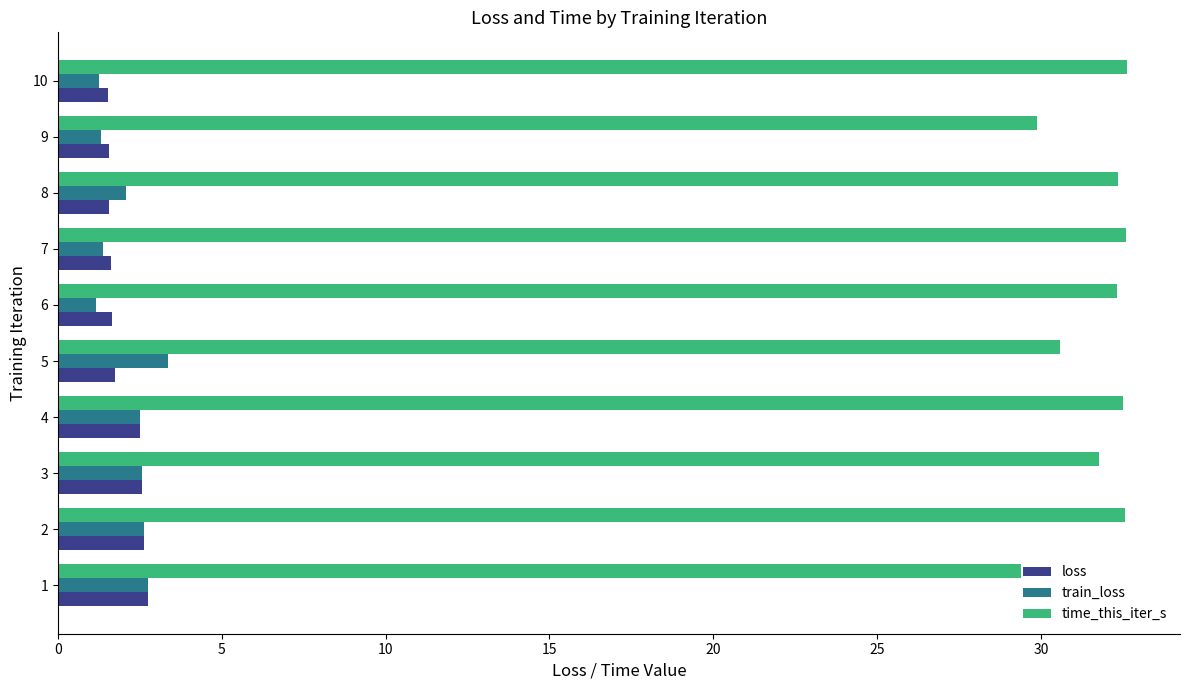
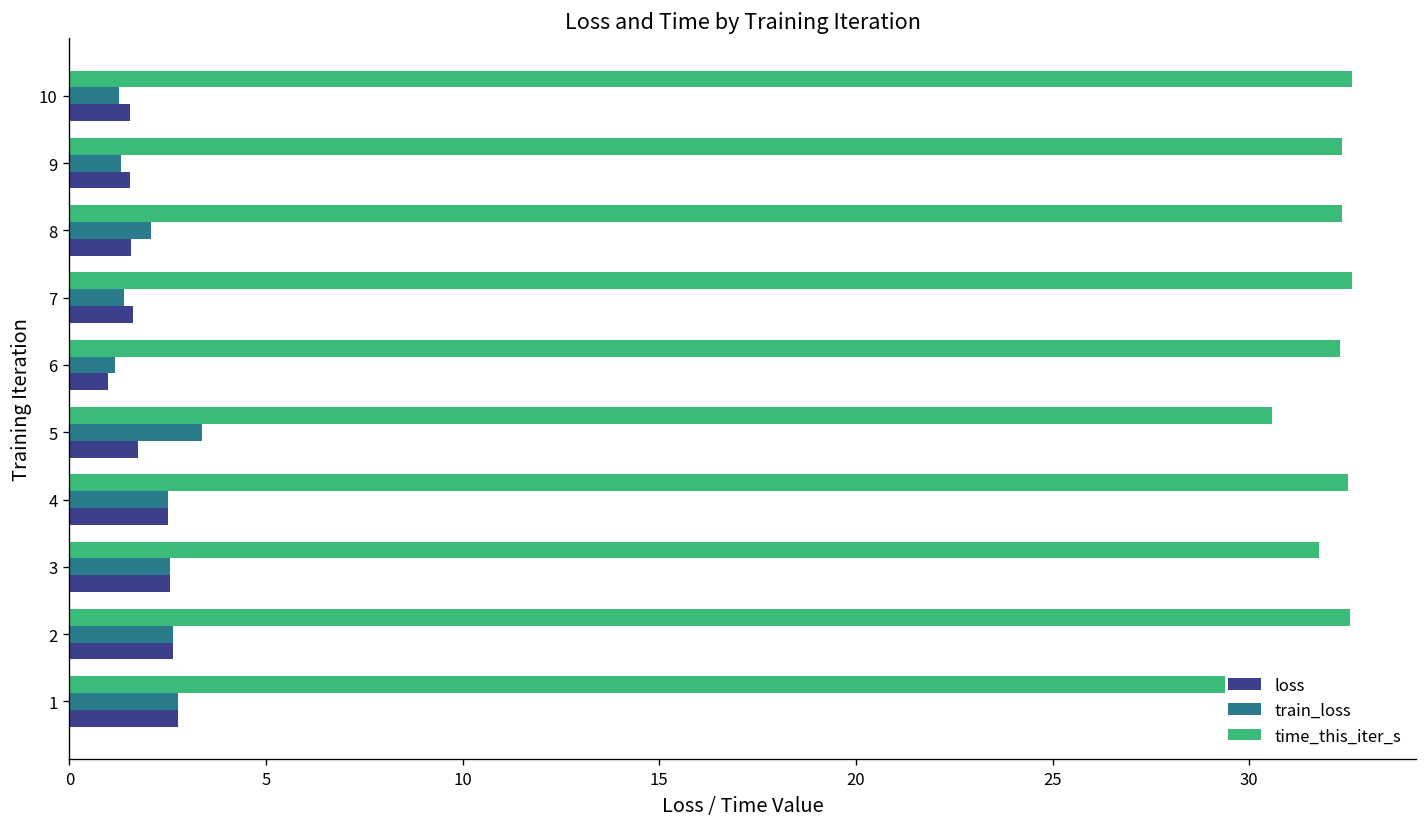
  {
    "loss": {
      "10": 1.5,
      "9": 1.6,
      "8": 1.6,
      "7": 1.6,
-     "6": 1.7,
+     "6": 1.0,
      "5": 1.8,
      "4": 2.5,
      "3": 2.6,
      "2": 2.6,
      "1": 2.8
    },
    "train_loss": {
      "10": 1.3,
      "9": 1.3,
      "8": 2.1,
      "7": 1.4,
      "6": 1.2,
      "5": 3.4,
      "4": 2.5,
      "3": 2.6,
      "2": 2.6,
      "1": 2.8
    },
    "time_this_iter_s": {
      "10": 32.6,
-     "9": 29.9,
+     "9": 32.4,
      "8": 32.4,
      "7": 32.6,
      "6": 32.3,
      "5": 30.6,
      "4": 32.5,
      "3": 31.8,
      "2": 32.6,
      "1": 29.4
    }
  }
